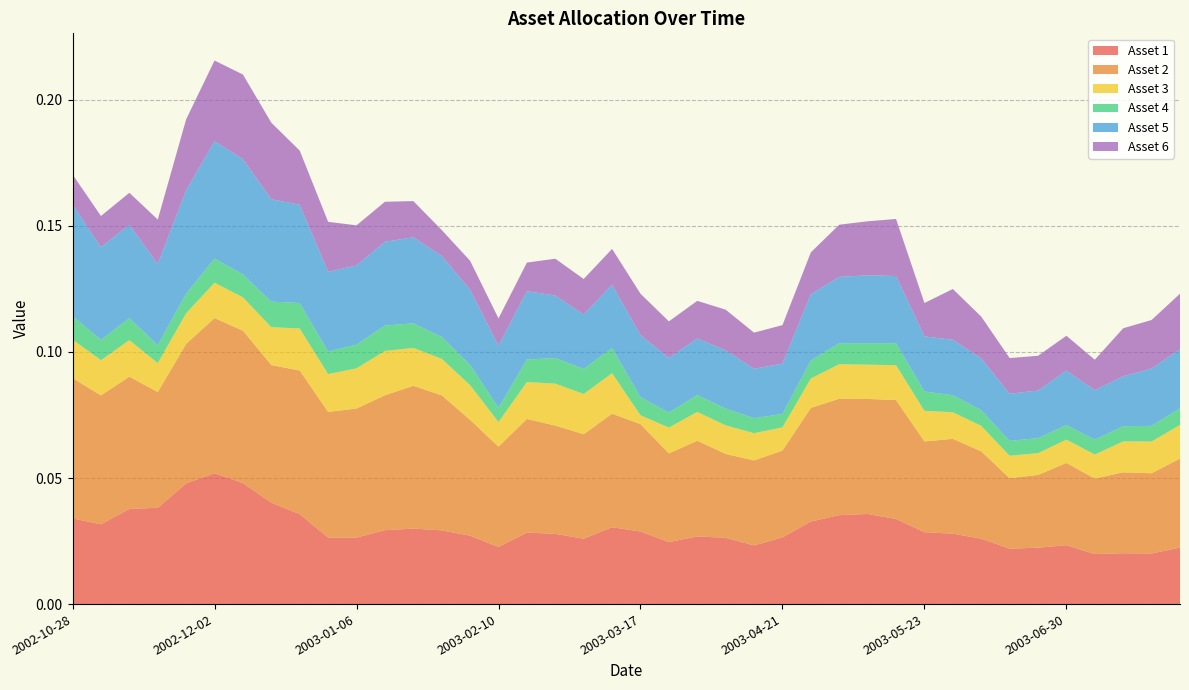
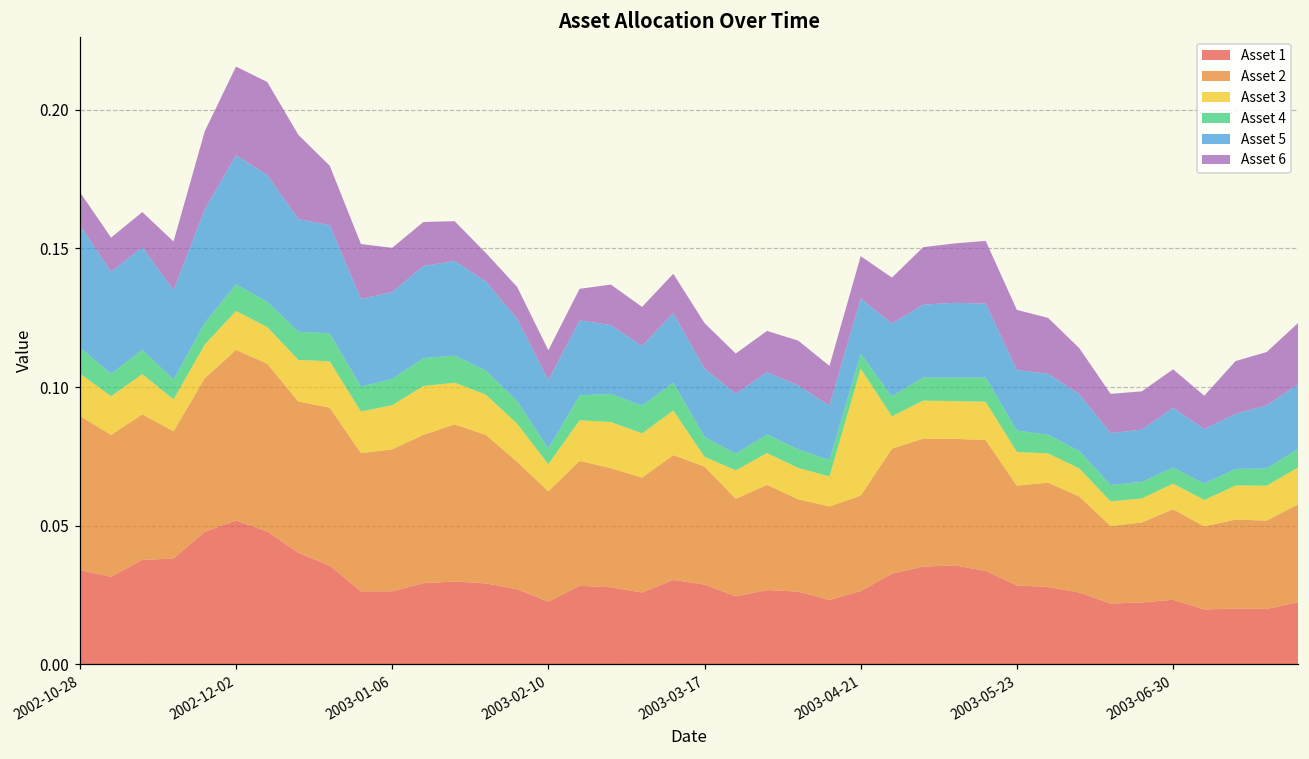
  {
    "Asset 3": {
      "2002-10-28": 0.015,
      "2002-12-02": 0.014,
      "2003-01-06": 0.016,
      "2003-02-10": 0.010,
      "2003-03-17": 0.004,
-     "2003-04-21": 0.009,
+     "2003-04-21": 0.046,
      "2003-05-23": 0.012,
      "2003-06-30": 0.009
    },
    "Asset 4": {
      "2002-10-28": 0.009,
      "2002-12-02": 0.010,
      "2003-01-06": 0.009,
      "2003-02-10": 0.006,
      "2003-03-17": 0.007,
      "2003-04-21": 0.005,
      "2003-05-23": 0.008,
      "2003-06-30": 0.006
    },
    "Asset 5": {
      "2002-10-28": 0.044,
      "2002-12-02": 0.047,
      "2003-01-06": 0.031,
      "2003-02-10": 0.025,
      "2003-03-17": 0.025,
      "2003-04-21": 0.020,
      "2003-05-23": 0.022,
      "2003-06-30": 0.022
    },
    "Asset 6": {
      "2002-10-28": 0.012,
      "2002-12-02": 0.032,
      "2003-01-06": 0.016,
      "2003-02-10": 0.011,
      "2003-03-17": 0.016,
      "2003-04-21": 0.015,
-     "2003-05-23": 0.013,
+     "2003-05-23": 0.022,
      "2003-06-30": 0.014
    }
  }
